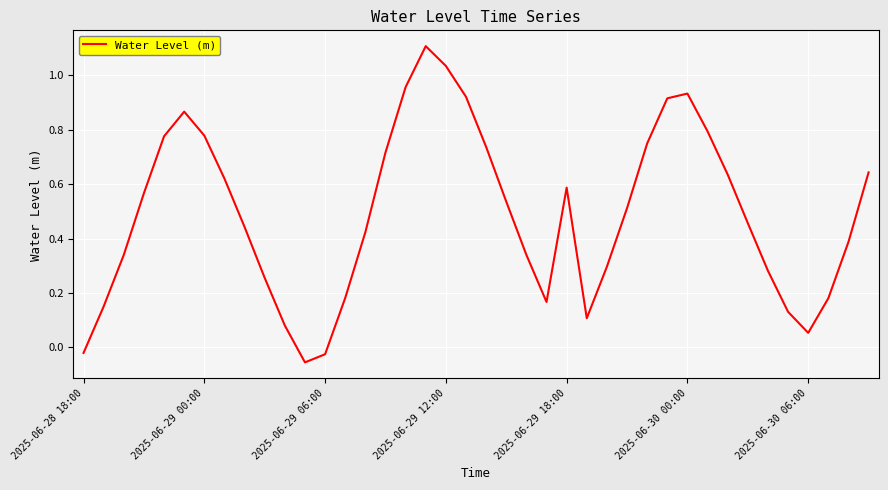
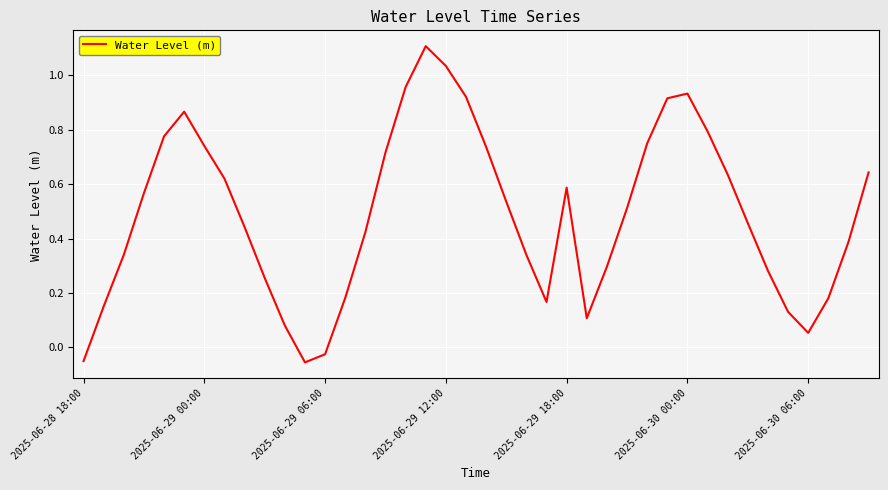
  {
-   "2025-06-28 18:00": -0.02,
-   "2025-06-29 00:00": 0.78,
+   "2025-06-28 18:00": -0.05,
+   "2025-06-29 00:00": 0.74,
    "2025-06-29 06:00": -0.02,
    "2025-06-29 12:00": 1.03,
    "2025-06-29 18:00": 0.59,
    "2025-06-30 00:00": 0.93,
    "2025-06-30 06:00": 0.05
  }
